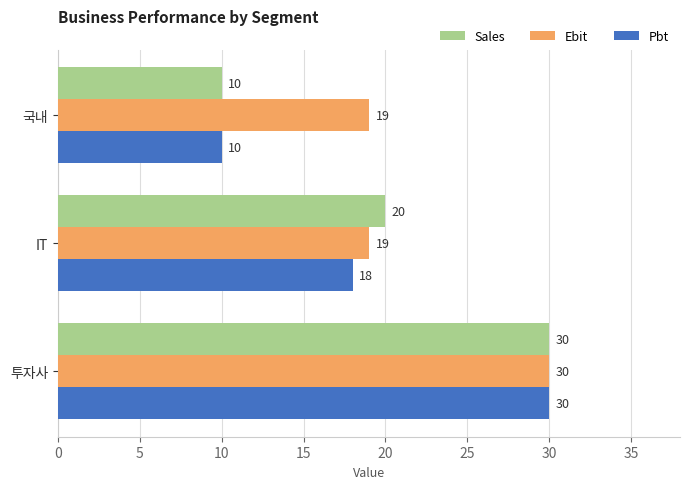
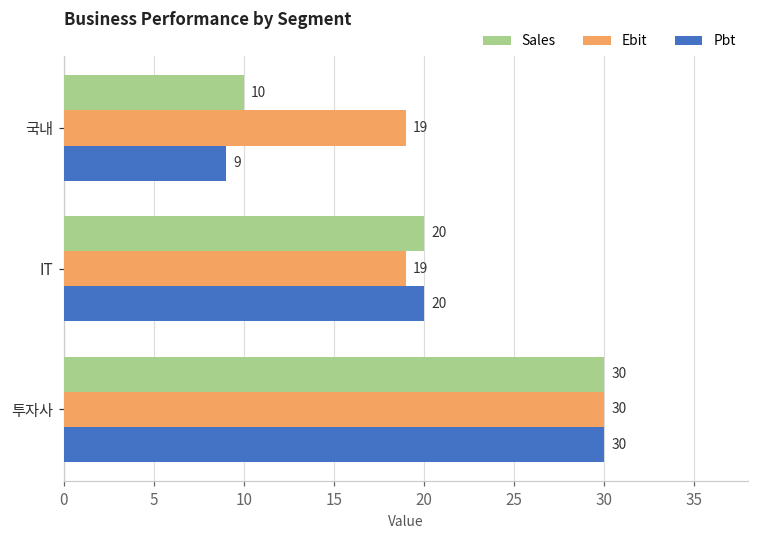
  {
    "Sales": {
      "국내": 10,
      "IT": 20,
      "투자사": 30
    },
    "Ebit": {
      "국내": 19,
      "IT": 19,
      "투자사": 30
    },
    "Pbt": {
-     "국내": 10,
-     "IT": 18,
+     "국내": 9,
+     "IT": 20,
      "투자사": 30
    }
  }
